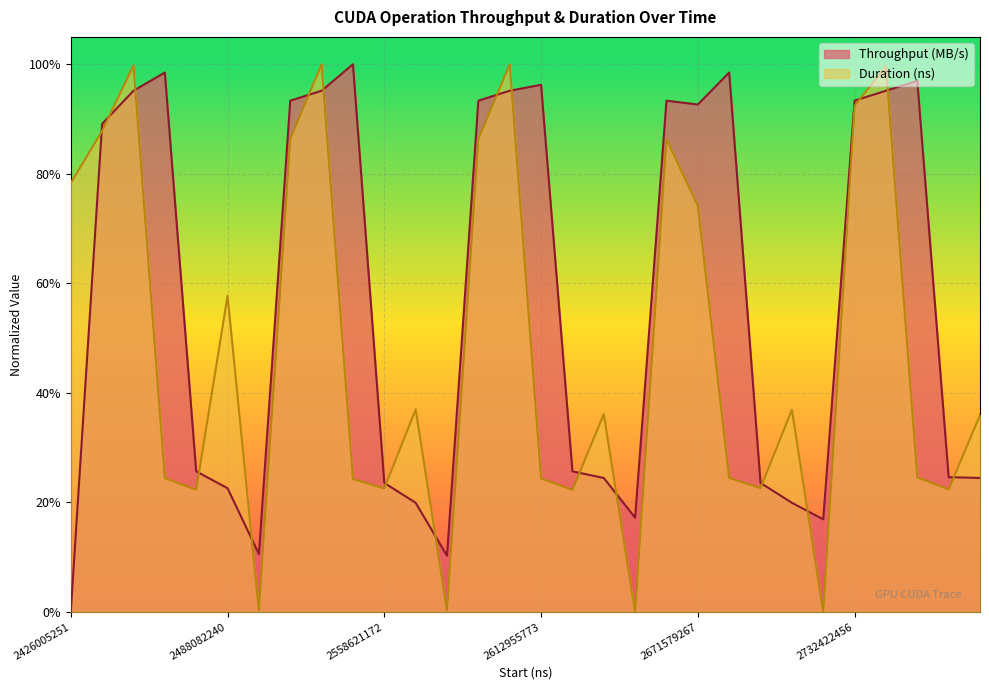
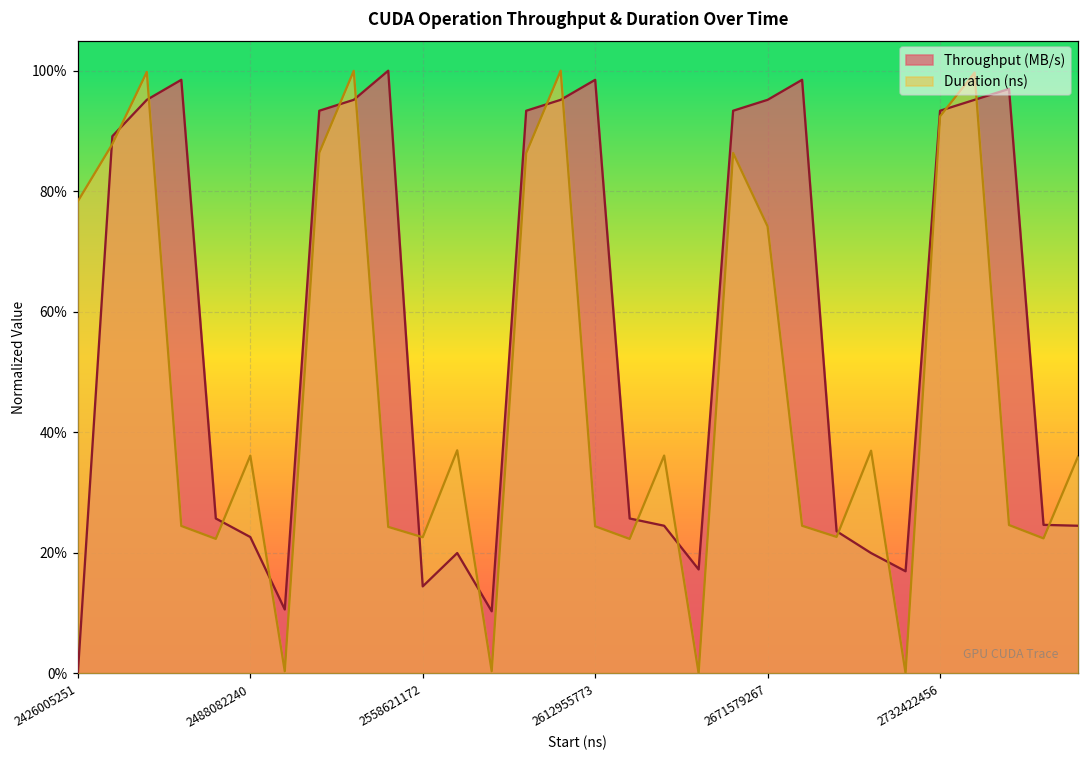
  {
    "Throughput (MB/s)": {
      "2426005251": "0%",
      "2488082240": "23%",
-     "2558621172": "24%",
-     "2612955773": "96%",
-     "2671579267": "93%",
+     "2558621172": "14%",
+     "2612955773": "98%",
+     "2671579267": "95%",
      "2732422456": "93%"
    },
    "Duration (ns)": {
      "2426005251": "78%",
-     "2488082240": "58%",
+     "2488082240": "36%",
      "2558621172": "23%",
      "2612955773": "24%",
      "2671579267": "74%",
      "2732422456": "92%"
    }
  }
